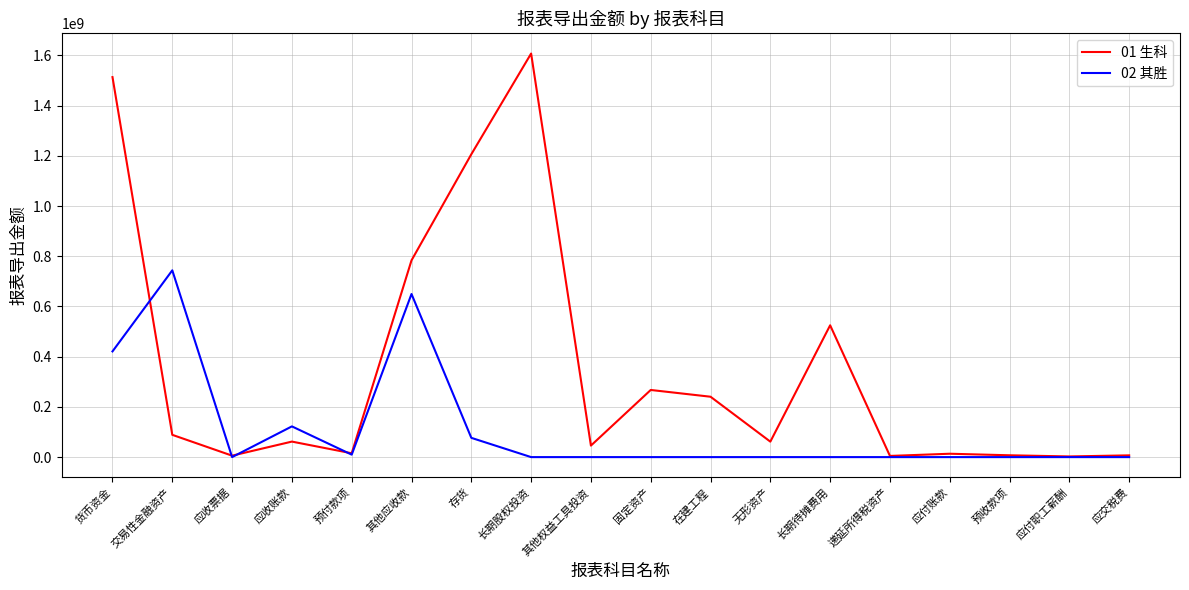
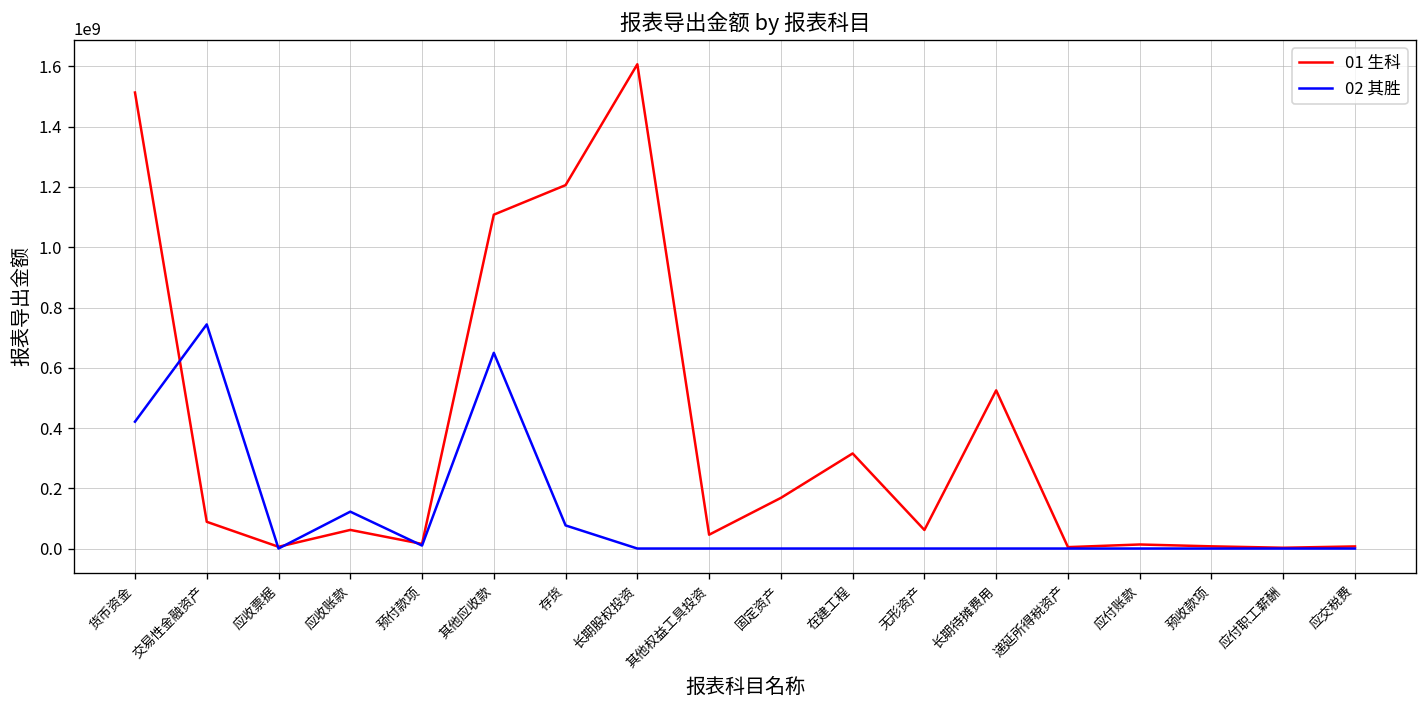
  {
    "01 生科": {
      "货币资金": 1510000000,
      "交易性金融资产": 90000000,
      "应收账款": 60000000,
-     "其他应收款": 780000000,
+     "其他应收款": 1110000000,
      "存货": 1210000000,
      "长期股权投资": 1610000000,
      "其他权益工具投资": 50000000,
-     "固定资产": 270000000,
-     "在建工程": 240000000,
+     "固定资产": 170000000,
+     "在建工程": 320000000,
      "无形资产": 60000000,
      "长期待摊费用": 530000000,
      "应付账款": 10000000
    },
    "02 其胜": {
      "货币资金": 420000000,
      "交易性金融资产": 740000000,
      "应收账款": 120000000,
      "其他应收款": 650000000,
      "存货": 80000000,
      "长期股权投资": 0,
      "其他权益工具投资": 0,
      "固定资产": 0,
      "在建工程": 0,
      "无形资产": 0,
      "长期待摊费用": 0,
      "应付账款": 0
    }
  }
